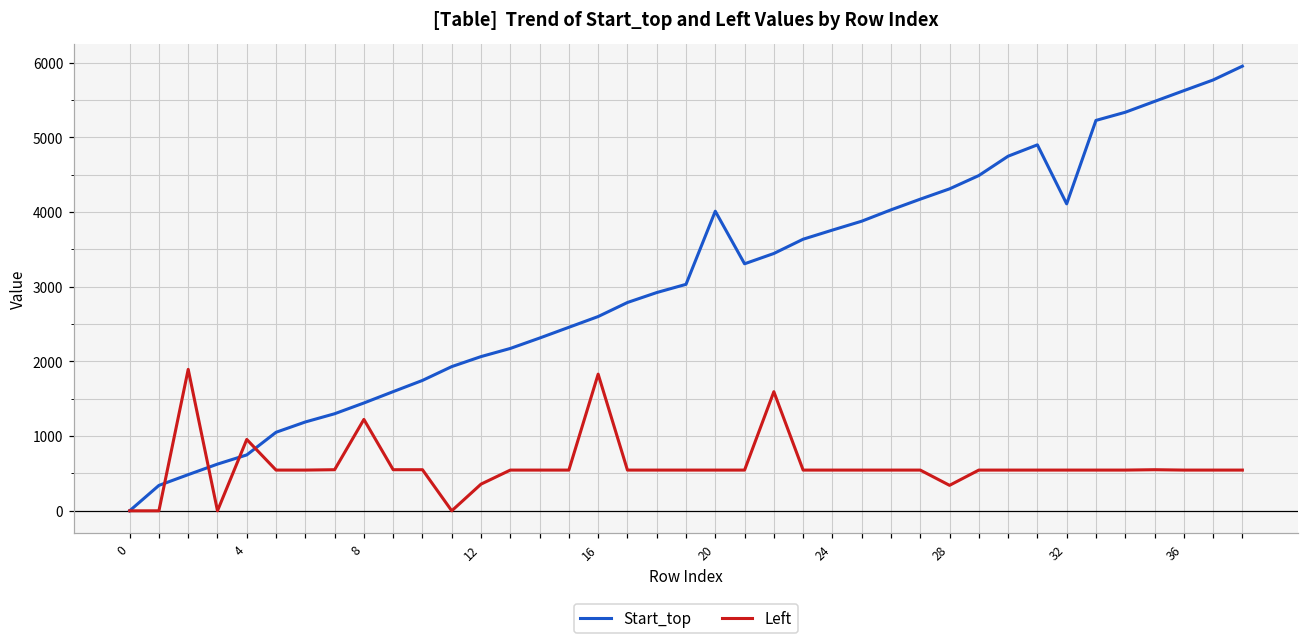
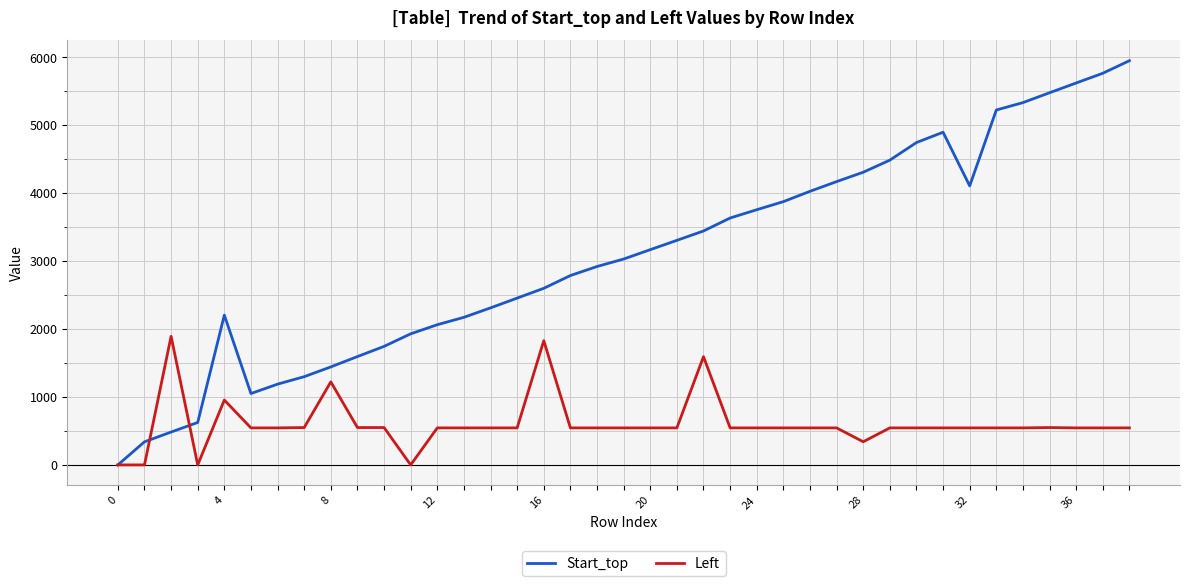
  {
    "Start_top": {
-     "4": 700,
+     "4": 2200,
      "8": 1400,
      "12": 2100,
      "16": 2600,
-     "20": 4000,
+     "20": 3200,
      "24": 3800,
      "28": 4300,
      "32": 4100,
      "36": 5600
    },
    "Left": {
      "4": 1000,
      "8": 1200,
-     "12": 400,
+     "12": 500,
      "16": 1800,
      "20": 500,
      "24": 500,
      "28": 300,
      "32": 500,
      "36": 500
    }
  }
